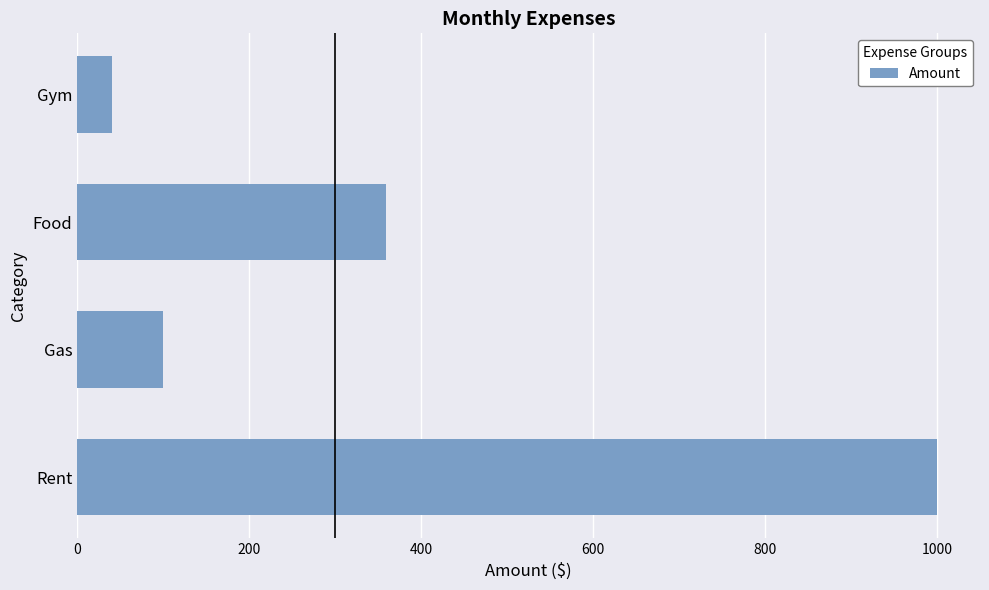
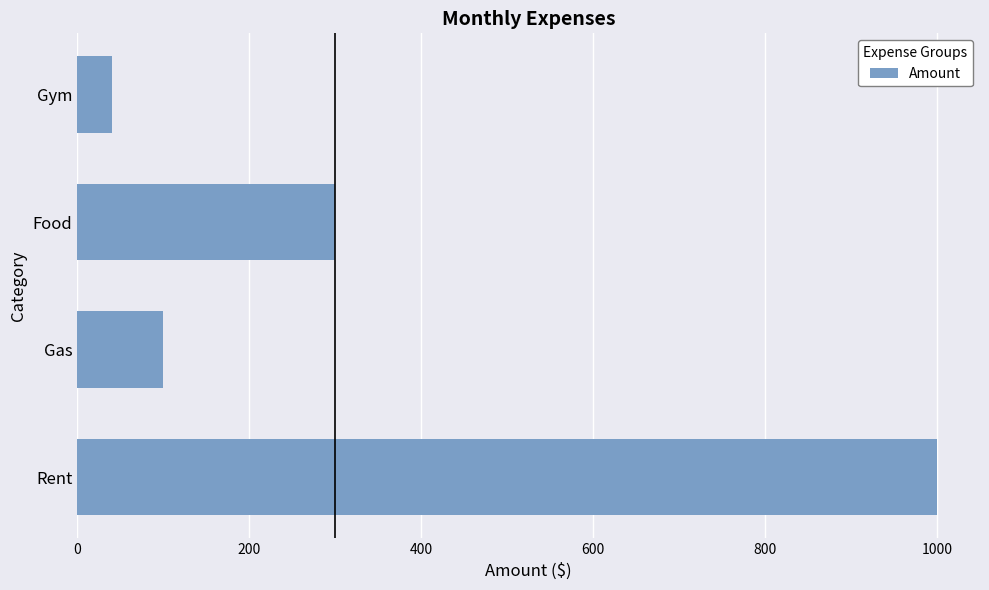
  {
    "Gym": 40,
-   "Food": 360,
+   "Food": 300,
    "Gas": 100,
    "Rent": 1000
  }
